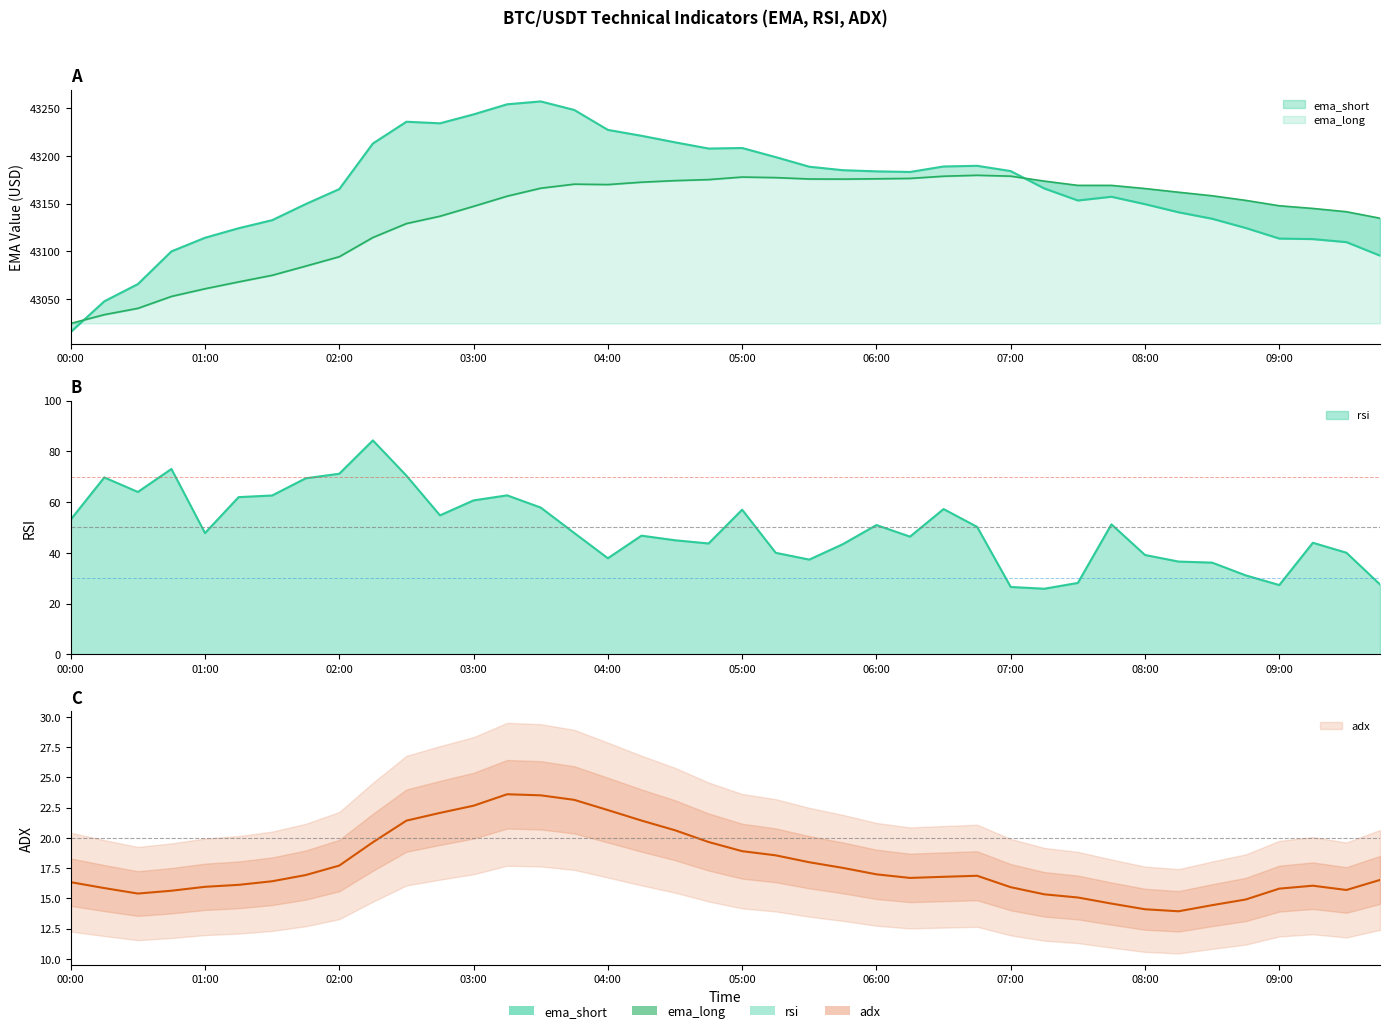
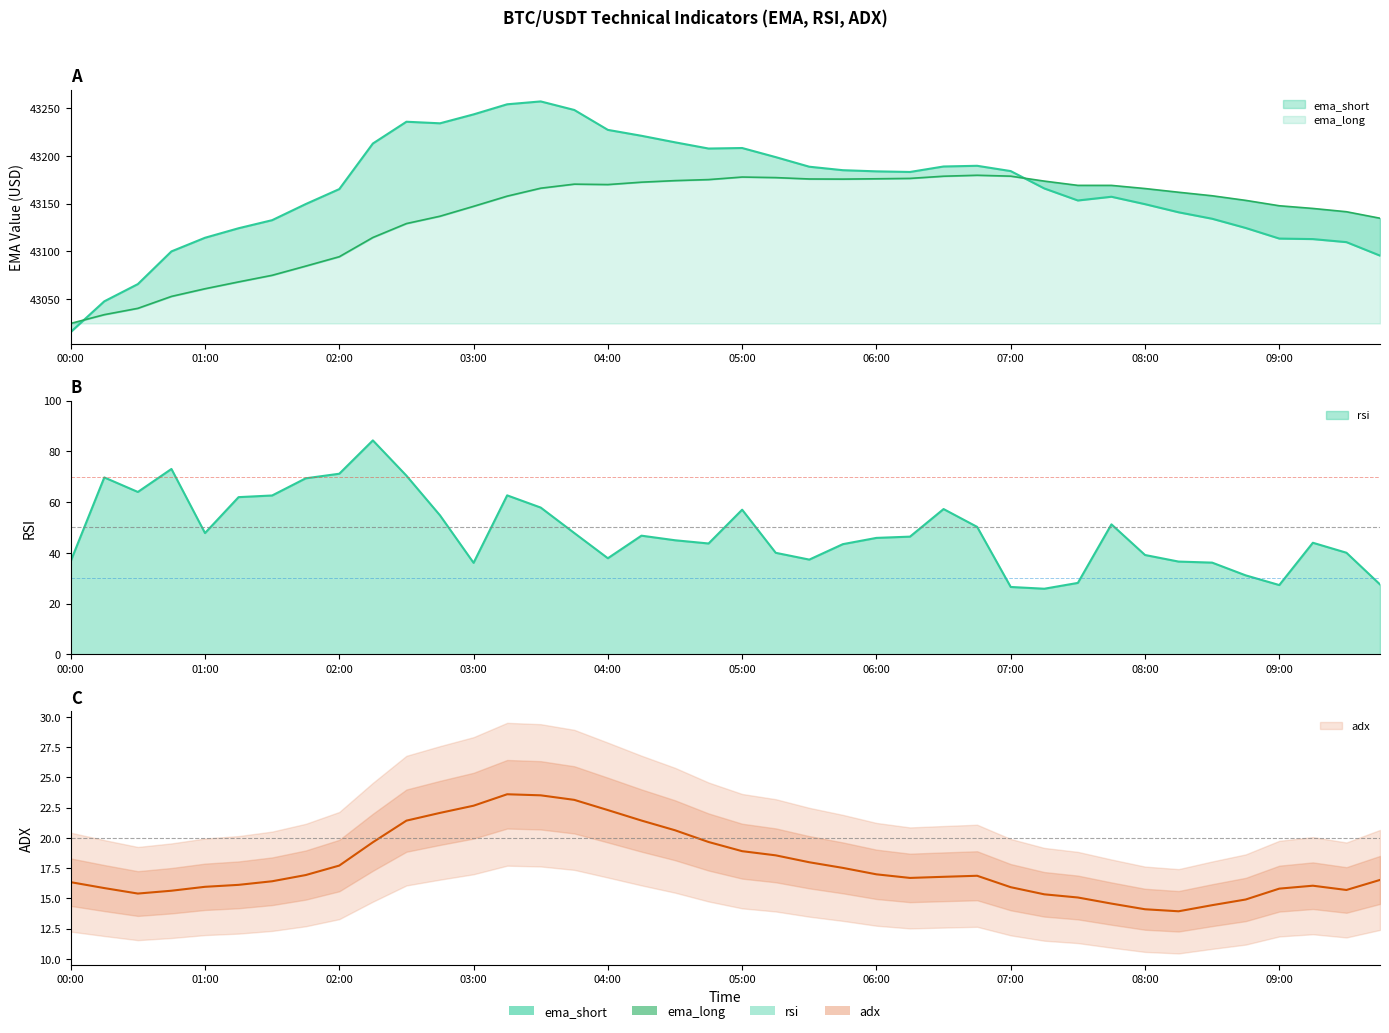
  {
    "B": {
-     "00:00": 53,
+     "00:00": 37,
      "01:00": 48,
      "02:00": 71,
-     "03:00": 61,
+     "03:00": 36,
      "04:00": 38,
      "05:00": 57,
-     "06:00": 51,
+     "06:00": 46,
      "07:00": 27,
      "08:00": 39,
      "09:00": 27
    }
  }
